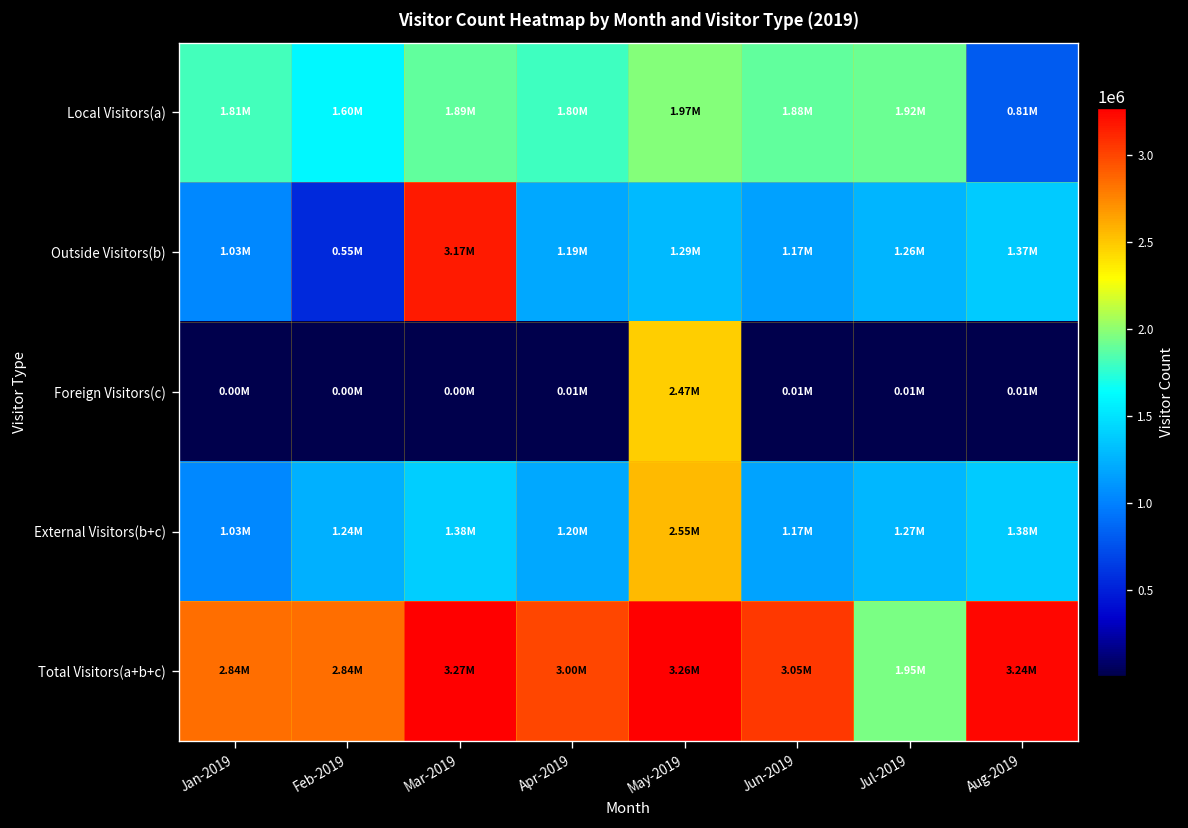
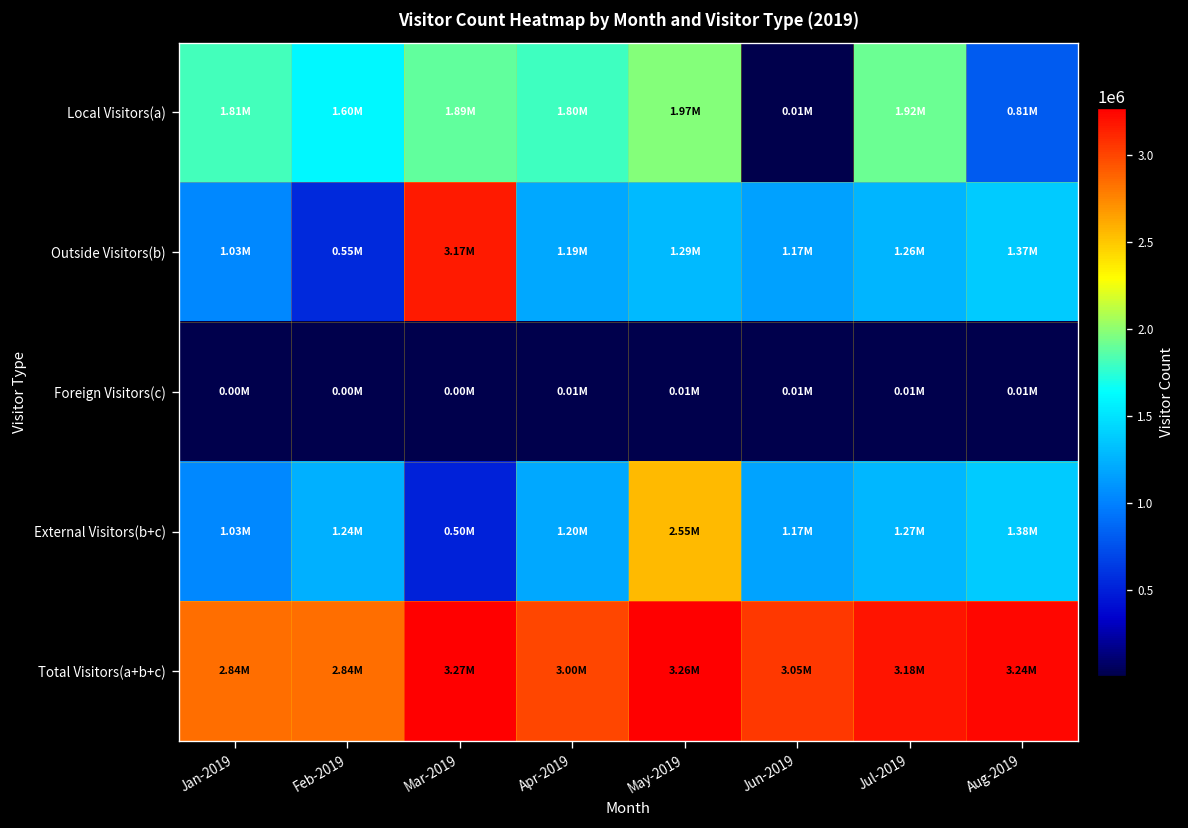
  {
    "Local Visitors(a)": {
      "Jan-2019": "1.81M",
      "Feb-2019": "1.60M",
      "Mar-2019": "1.89M",
      "Apr-2019": "1.80M",
      "May-2019": "1.97M",
-     "Jun-2019": "1.88M",
+     "Jun-2019": "0.01M",
      "Jul-2019": "1.92M",
      "Aug-2019": "0.81M"
    },
    "Outside Visitors(b)": {
      "Jan-2019": "1.03M",
      "Feb-2019": "0.55M",
      "Mar-2019": "3.17M",
      "Apr-2019": "1.19M",
      "May-2019": "1.29M",
      "Jun-2019": "1.17M",
      "Jul-2019": "1.26M",
      "Aug-2019": "1.37M"
    },
    "Foreign Visitors(c)": {
      "Jan-2019": "0.00M",
      "Feb-2019": "0.00M",
      "Mar-2019": "0.00M",
      "Apr-2019": "0.01M",
-     "May-2019": "2.47M",
+     "May-2019": "0.01M",
      "Jun-2019": "0.01M",
      "Jul-2019": "0.01M",
      "Aug-2019": "0.01M"
    },
    "External Visitors(b+c)": {
      "Jan-2019": "1.03M",
      "Feb-2019": "1.24M",
-     "Mar-2019": "1.38M",
+     "Mar-2019": "0.50M",
      "Apr-2019": "1.20M",
      "May-2019": "2.55M",
      "Jun-2019": "1.17M",
      "Jul-2019": "1.27M",
      "Aug-2019": "1.38M"
    },
    "Total Visitors(a+b+c)": {
      "Jan-2019": "2.84M",
      "Feb-2019": "2.84M",
      "Mar-2019": "3.27M",
      "Apr-2019": "3.00M",
      "May-2019": "3.26M",
      "Jun-2019": "3.05M",
-     "Jul-2019": "1.95M",
+     "Jul-2019": "3.18M",
      "Aug-2019": "3.24M"
    }
  }
